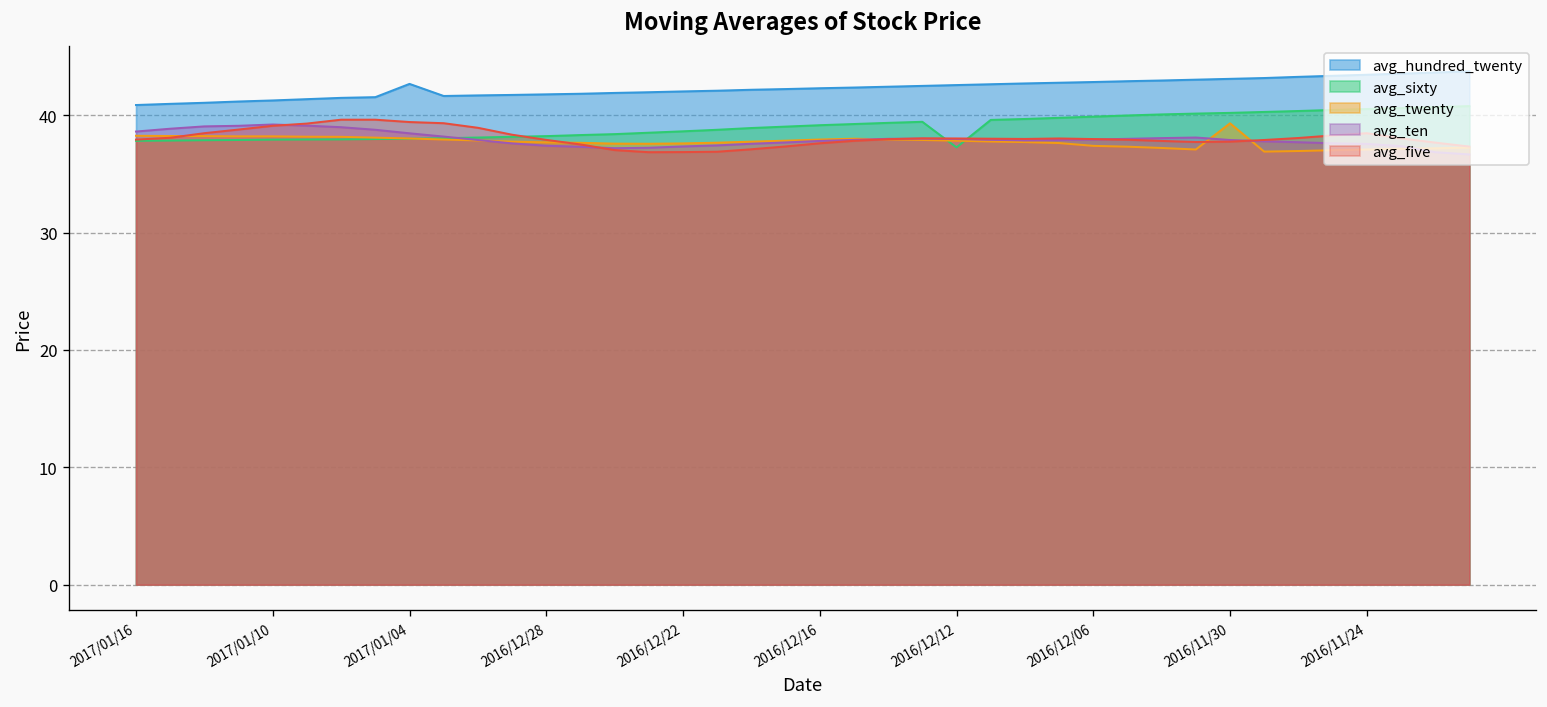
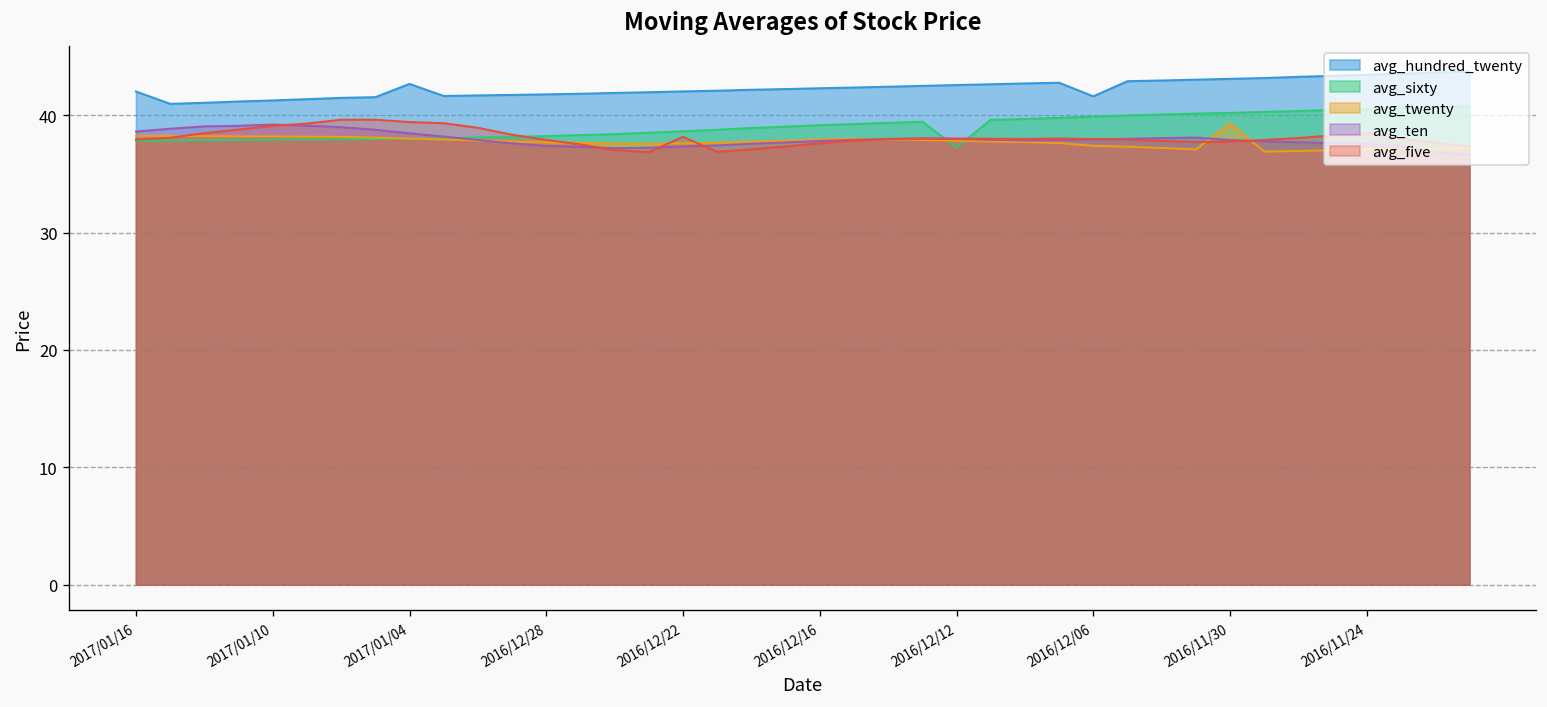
  {
    "avg_hundred_twenty": {
-     "2017/01/16": 41,
+     "2017/01/16": 42,
      "2017/01/10": 41,
      "2017/01/04": 43,
      "2016/12/28": 42,
      "2016/12/22": 42,
      "2016/12/16": 42,
      "2016/12/12": 43,
-     "2016/12/06": 43,
+     "2016/12/06": 42,
      "2016/11/30": 43
    },
    "avg_sixty": {
      "2017/01/10": 38,
      "2016/12/28": 38,
      "2016/12/22": 39,
      "2016/12/16": 39,
      "2016/12/12": 37,
      "2016/12/06": 40,
      "2016/11/30": 40
    },
    "avg_twenty": {
      "2017/01/16": 38,
      "2017/01/10": 38,
      "2016/12/22": 38,
      "2016/12/06": 37,
      "2016/11/30": 39
    },
    "avg_ten": {
      "2017/01/16": 39,
      "2017/01/04": 38,
      "2016/12/28": 37,
      "2016/12/22": 37
    },
    "avg_five": {
      "2017/01/04": 39,
-     "2016/12/22": 37
+     "2016/12/22": 38
    }
  }
